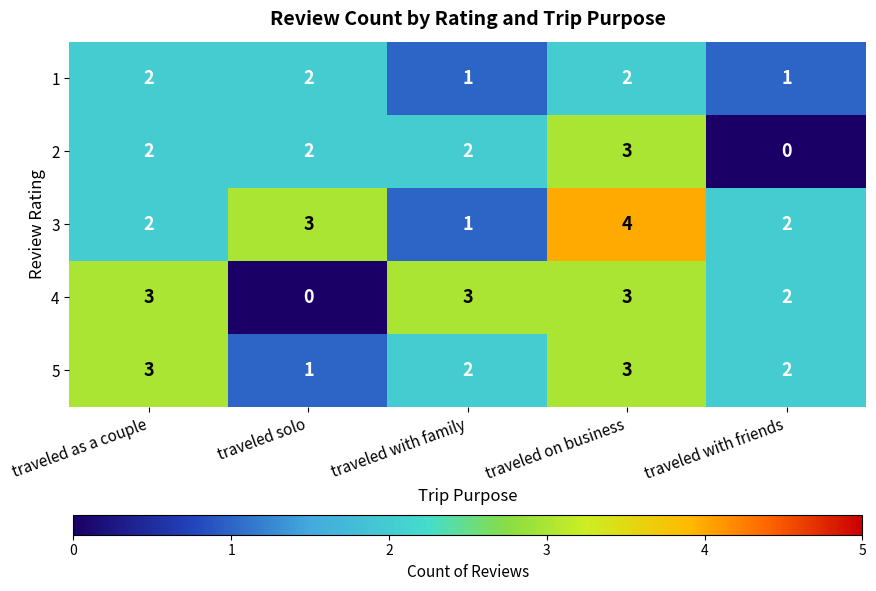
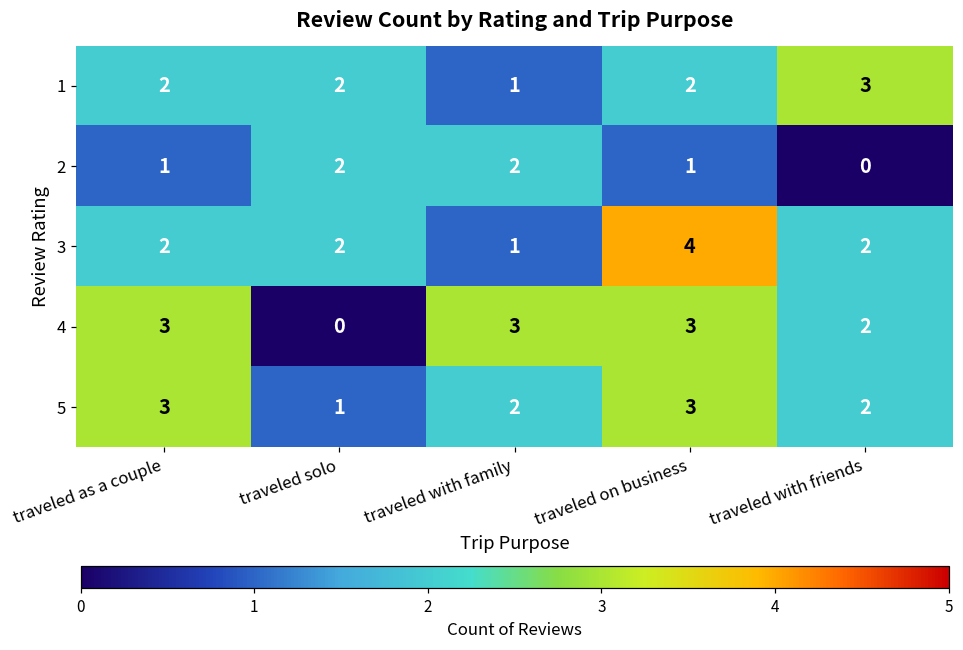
  {
    "1": {
      "traveled as a couple": 2,
      "traveled solo": 2,
      "traveled with family": 1,
      "traveled on business": 2,
-     "traveled with friends": 1
+     "traveled with friends": 3
    },
    "2": {
-     "traveled as a couple": 2,
+     "traveled as a couple": 1,
      "traveled solo": 2,
      "traveled with family": 2,
-     "traveled on business": 3,
+     "traveled on business": 1,
      "traveled with friends": 0
    },
    "3": {
      "traveled as a couple": 2,
-     "traveled solo": 3,
+     "traveled solo": 2,
      "traveled with family": 1,
      "traveled on business": 4,
      "traveled with friends": 2
    },
    "4": {
      "traveled as a couple": 3,
      "traveled solo": 0,
      "traveled with family": 3,
      "traveled on business": 3,
      "traveled with friends": 2
    },
    "5": {
      "traveled as a couple": 3,
      "traveled solo": 1,
      "traveled with family": 2,
      "traveled on business": 3,
      "traveled with friends": 2
    }
  }
